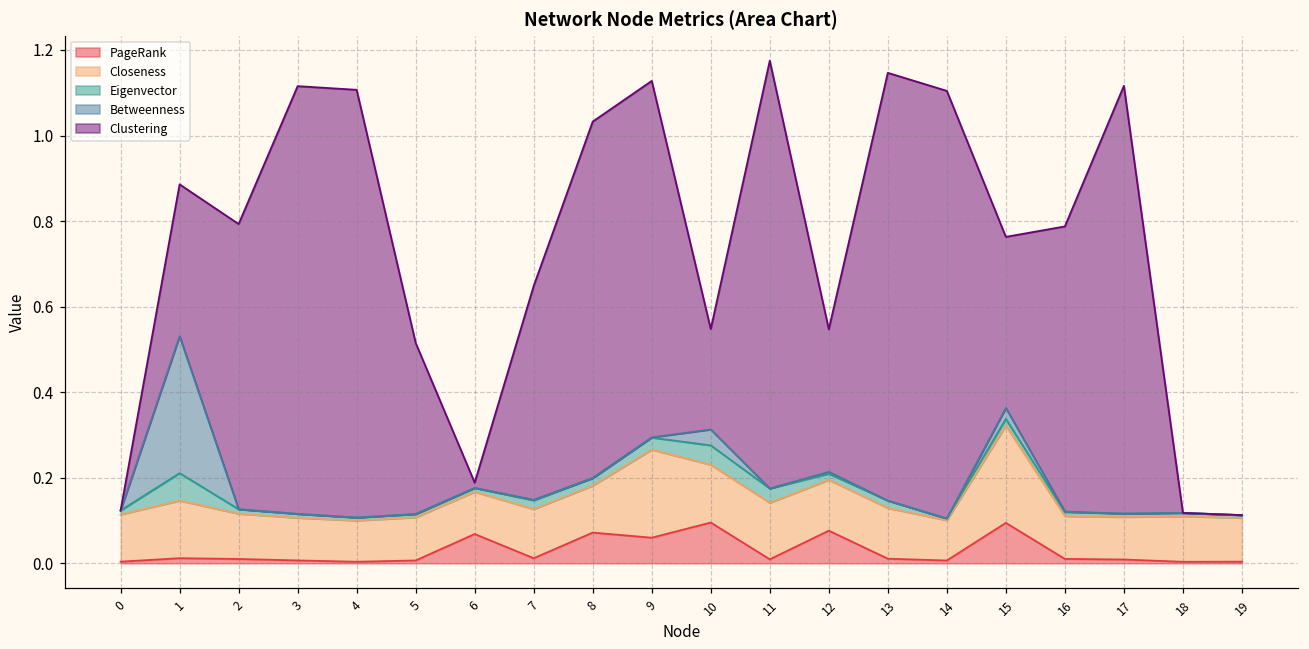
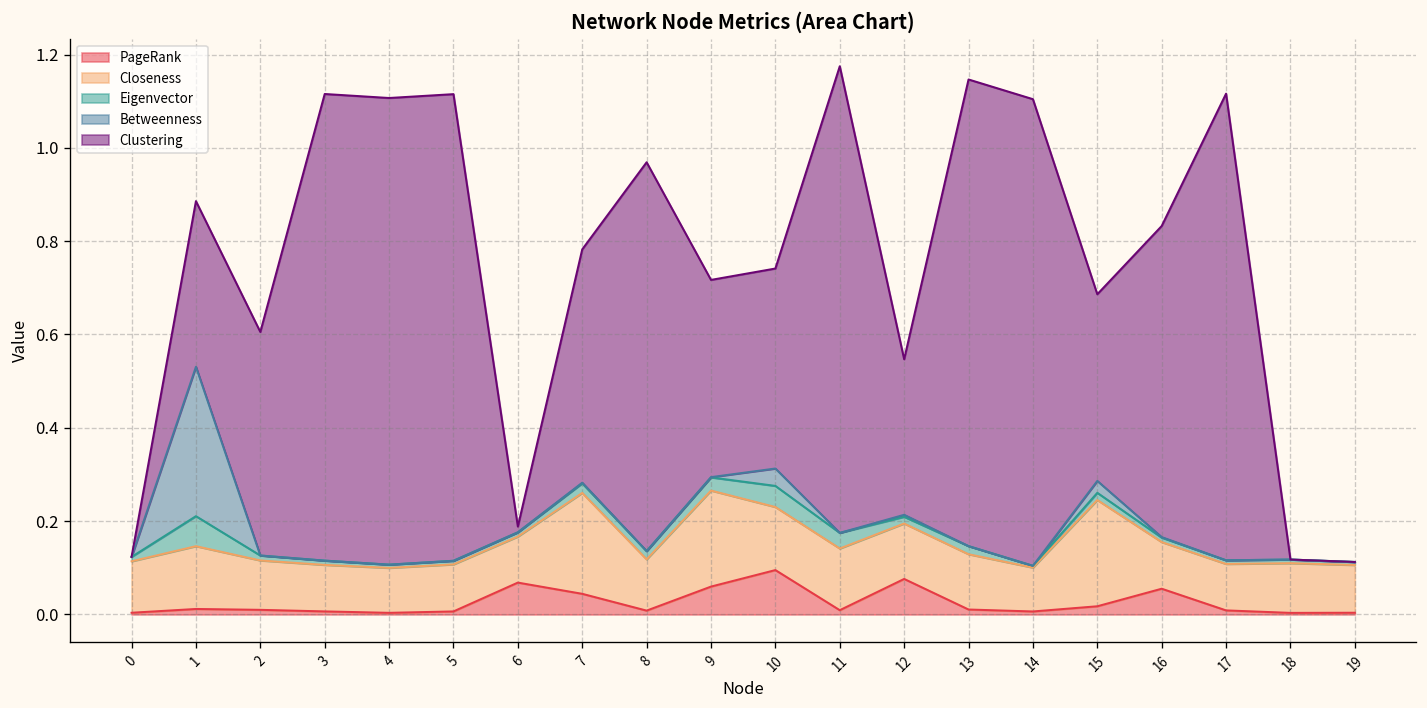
  {
    "PageRank": {
      "0": 0.00,
      "1": 0.01,
      "2": 0.01,
      "3": 0.01,
      "4": 0.00,
      "5": 0.01,
      "6": 0.07,
-     "7": 0.01,
-     "8": 0.07,
+     "7": 0.04,
+     "8": 0.01,
      "9": 0.06,
      "10": 0.10,
      "11": 0.01,
      "12": 0.08,
      "13": 0.01,
      "14": 0.01,
-     "15": 0.09,
-     "16": 0.01,
+     "15": 0.02,
+     "16": 0.06,
      "17": 0.01,
      "18": 0.00,
      "19": 0.00
    },
    "Closeness": {
      "0": 0.11,
      "1": 0.13,
      "2": 0.11,
      "3": 0.10,
      "4": 0.10,
      "5": 0.10,
      "6": 0.10,
-     "7": 0.11,
+     "7": 0.22,
      "8": 0.11,
      "9": 0.21,
      "10": 0.14,
      "11": 0.13,
      "12": 0.12,
      "13": 0.12,
      "15": 0.23,
      "16": 0.10,
      "17": 0.10,
      "18": 0.11,
      "19": 0.10
    },
    "Clustering": {
      "1": 0.36,
-     "2": 0.67,
+     "2": 0.48,
      "3": 1.00,
      "4": 1.00,
-     "5": 0.4,
+     "5": 1.0,
      "6": 0.01,
      "7": 0.50,
      "8": 0.83,
-     "9": 0.83,
-     "10": 0.23,
+     "9": 0.42,
+     "10": 0.43,
      "11": 1.00,
      "12": 0.33,
      "13": 1.00,
      "14": 1.00,
      "15": 0.40,
      "16": 0.67,
      "17": 1.00
    }
  }
